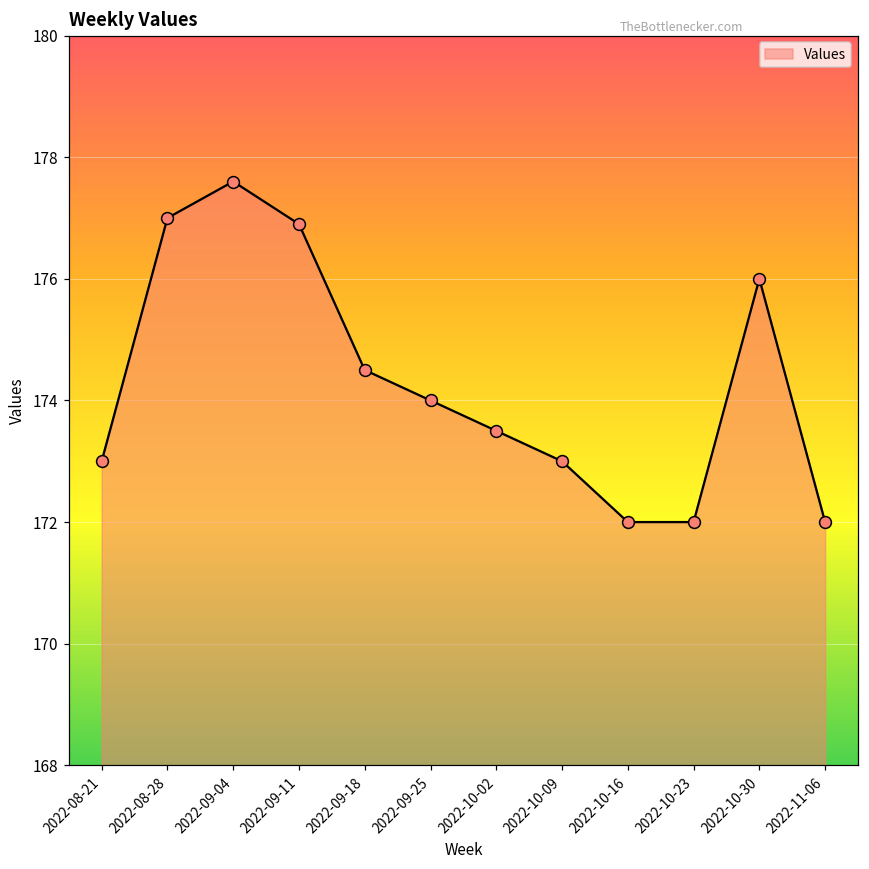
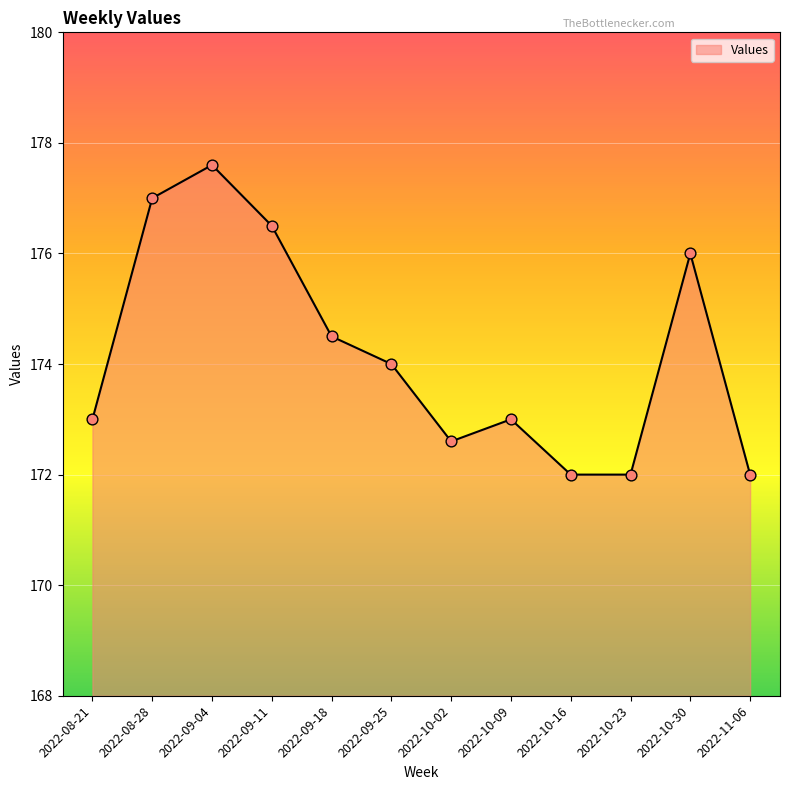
  {
    "2022-08-21": 173.0,
    "2022-08-28": 177.0,
    "2022-09-04": 177.6,
-   "2022-09-11": 176.9,
+   "2022-09-11": 176.5,
    "2022-09-18": 174.5,
    "2022-09-25": 174.0,
-   "2022-10-02": 173.5,
+   "2022-10-02": 172.6,
    "2022-10-09": 173.0,
    "2022-10-16": 172.0,
    "2022-10-23": 172.0,
    "2022-10-30": 176.0,
    "2022-11-06": 172.0
  }
